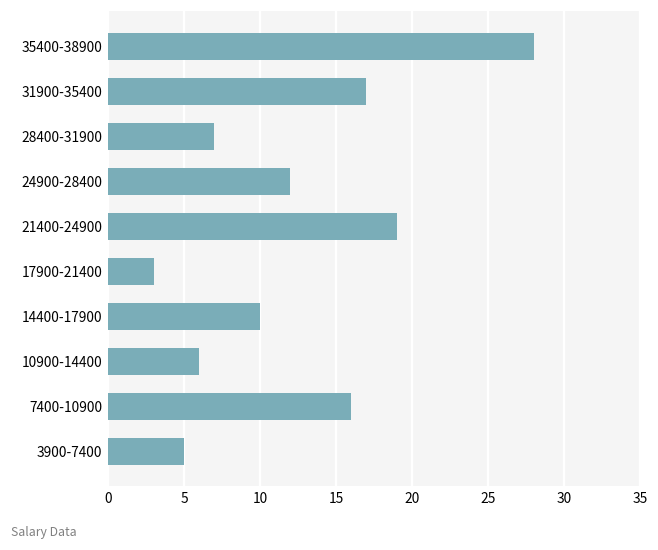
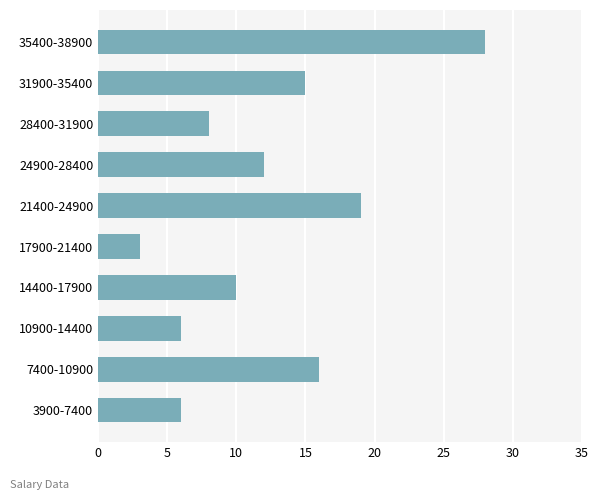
  {
    "35400-38900": 28,
-   "31900-35400": 17,
-   "28400-31900": 7,
+   "31900-35400": 15,
+   "28400-31900": 8,
    "24900-28400": 12,
    "21400-24900": 19,
    "17900-21400": 3,
    "14400-17900": 10,
    "10900-14400": 6,
    "7400-10900": 16,
-   "3900-7400": 5
+   "3900-7400": 6
  }
